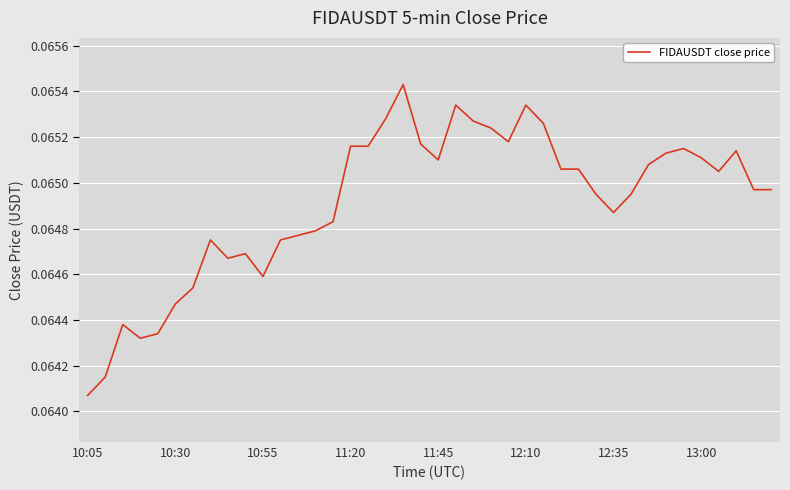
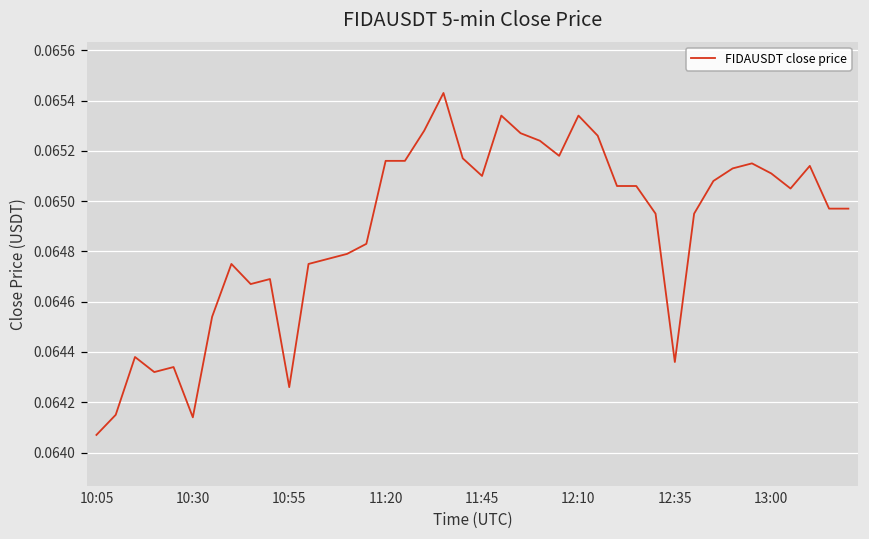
  {
    "10:05": 0.06407,
-   "10:30": 0.06447,
-   "10:55": 0.06459,
+   "10:30": 0.06414,
+   "10:55": 0.06426,
    "11:20": 0.06516,
    "11:45": 0.06510,
    "12:10": 0.06534,
-   "12:35": 0.06487,
+   "12:35": 0.06436,
    "13:00": 0.06511
  }
